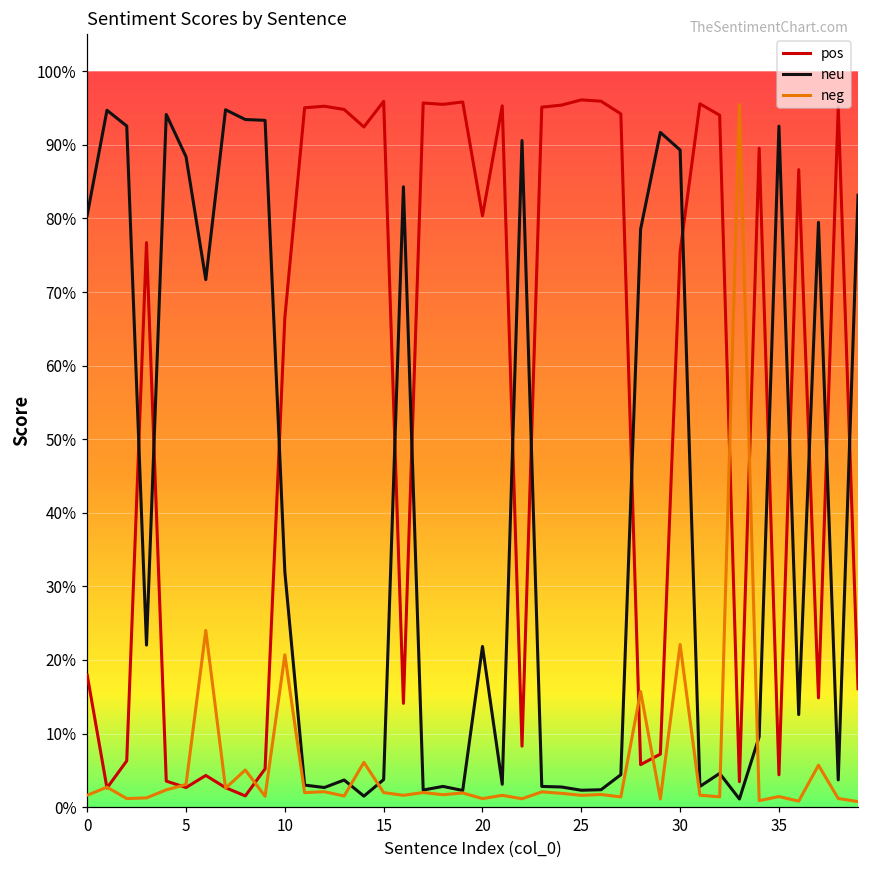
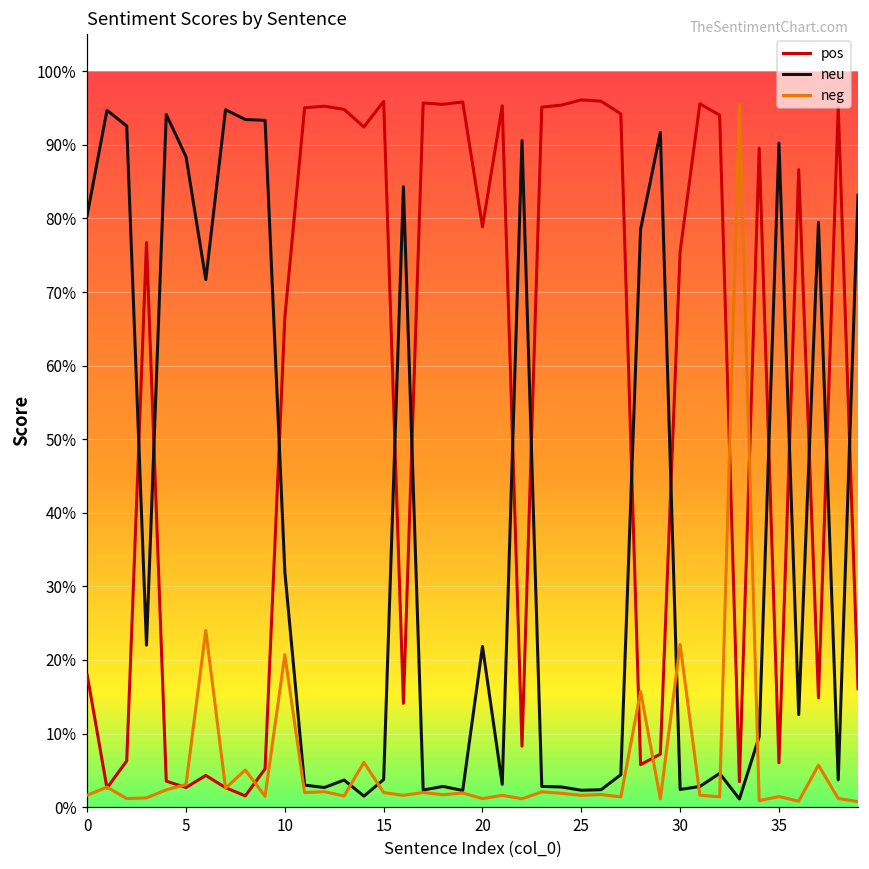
  {
    "pos": {
      "0": "18%",
      "5": "3%",
      "10": "67%",
      "15": "96%",
-     "20": "80%",
+     "20": "79%",
      "25": "96%",
      "30": "76%",
-     "35": "4%"
+     "35": "6%"
    },
    "neu": {
      "0": "80%",
      "5": "88%",
      "10": "32%",
      "15": "4%",
      "20": "22%",
      "25": "2%",
-     "30": "89%",
-     "35": "93%"
+     "30": "2%",
+     "35": "90%"
    },
    "neg": {
      "0": "2%",
      "5": "3%",
      "10": "21%",
      "15": "2%",
      "20": "1%",
      "25": "2%",
      "30": "22%",
      "35": "1%"
    }
  }
